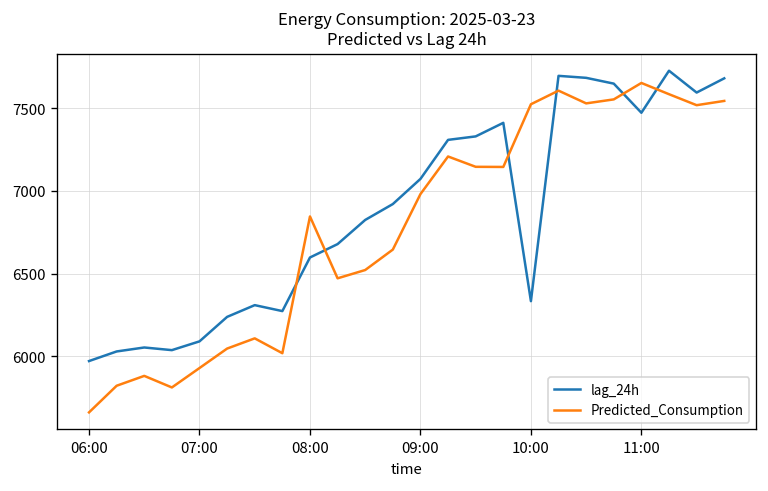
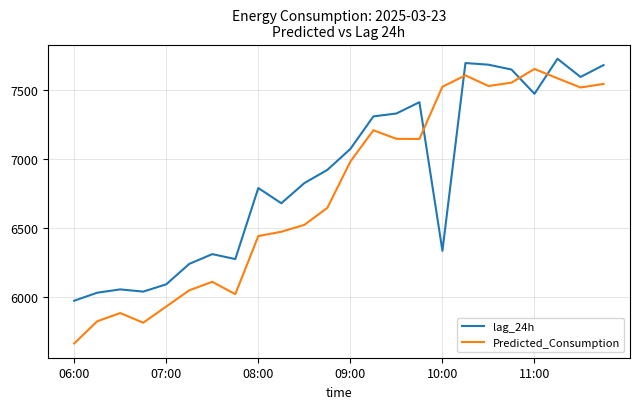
  {
    "lag_24h": {
      "06:00": 5970,
      "07:00": 6090,
-     "08:00": 6600,
+     "08:00": 6790,
      "09:00": 7070,
      "10:00": 6330,
      "11:00": 7470
    },
    "Predicted_Consumption": {
      "06:00": 5660,
      "07:00": 5930,
-     "08:00": 6850,
+     "08:00": 6440,
      "09:00": 6980,
      "10:00": 7520,
      "11:00": 7650
    }
  }
